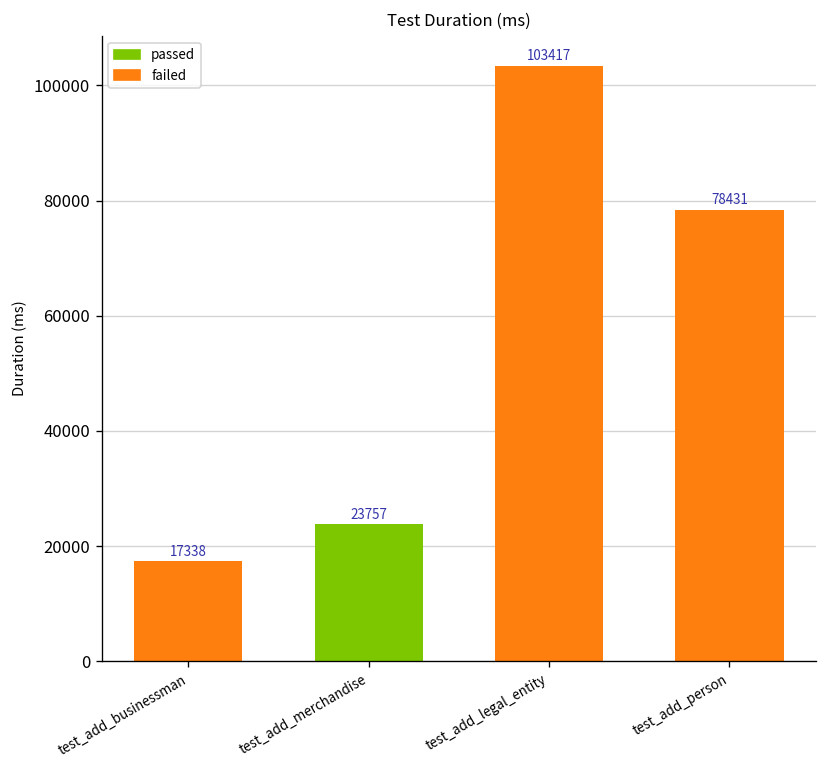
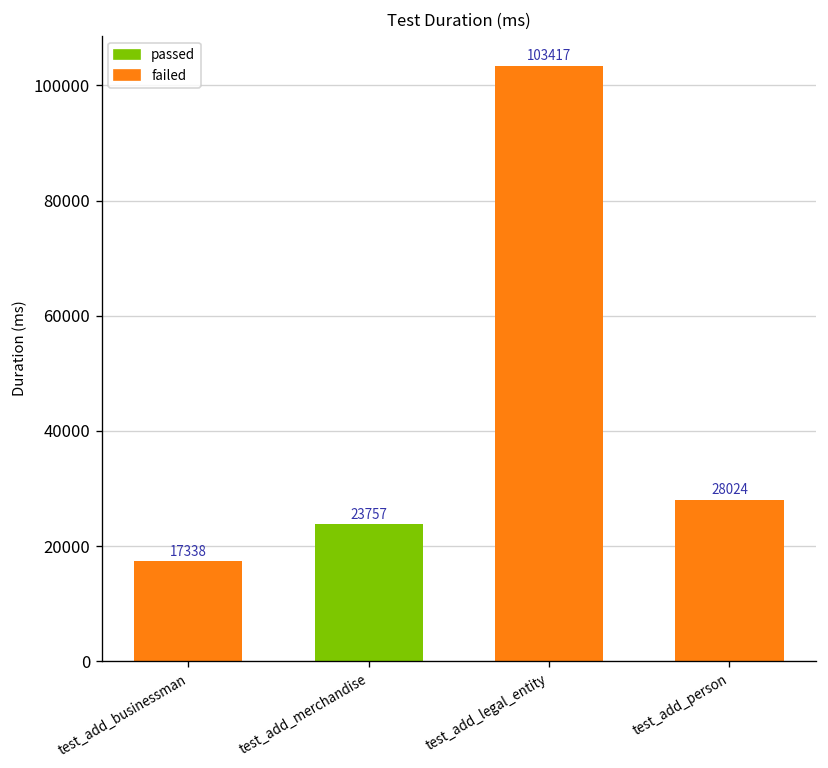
  {
    "test_add_businessman": 17338,
    "test_add_merchandise": 23757,
    "test_add_legal_entity": 103417,
-   "test_add_person": 78431
+   "test_add_person": 28024
  }
